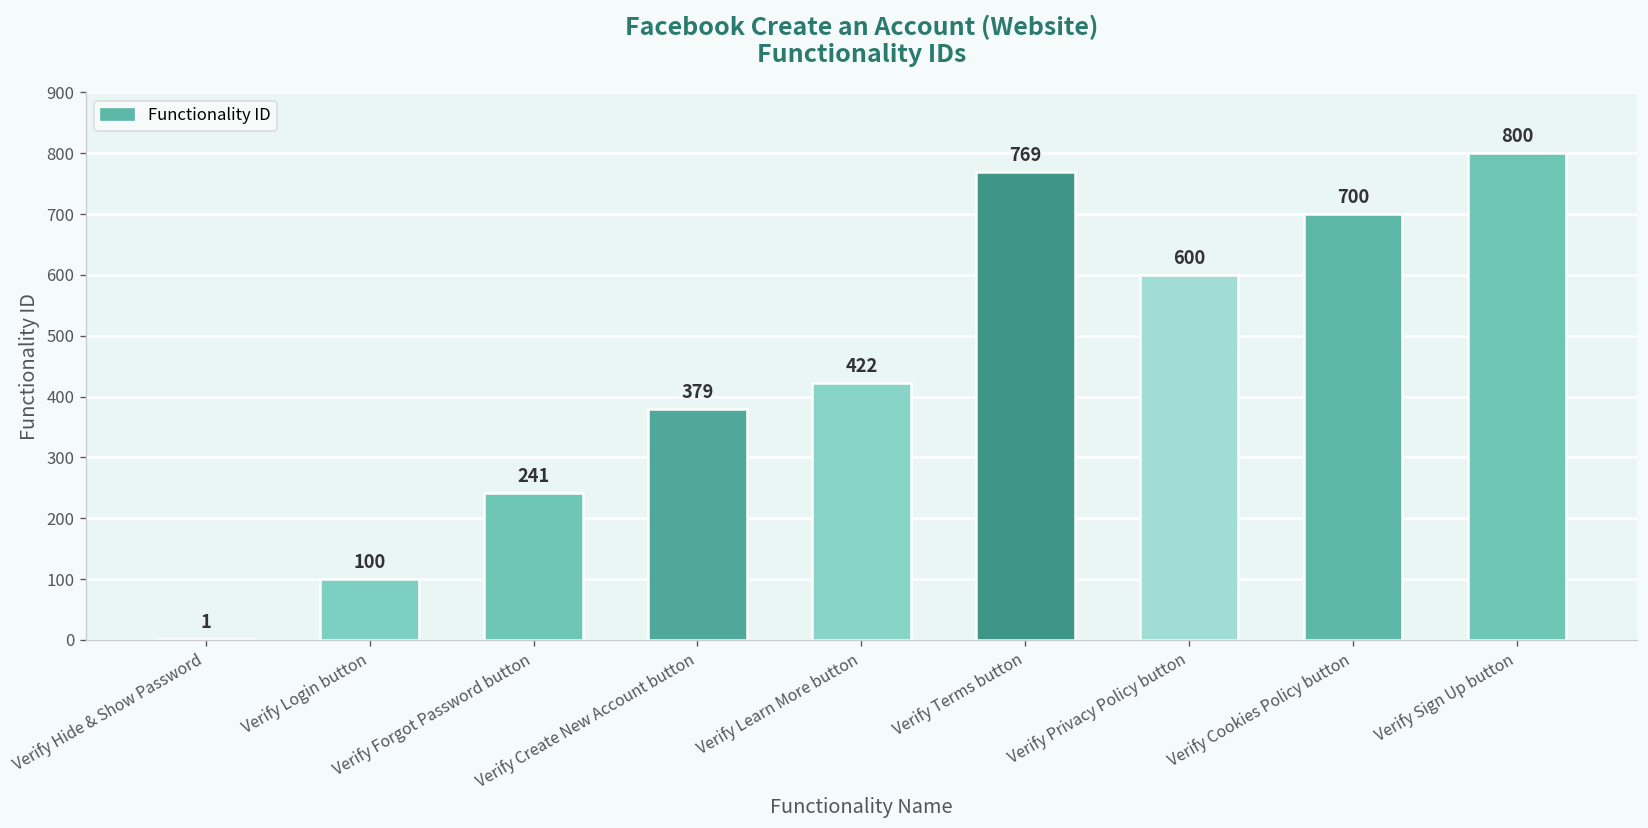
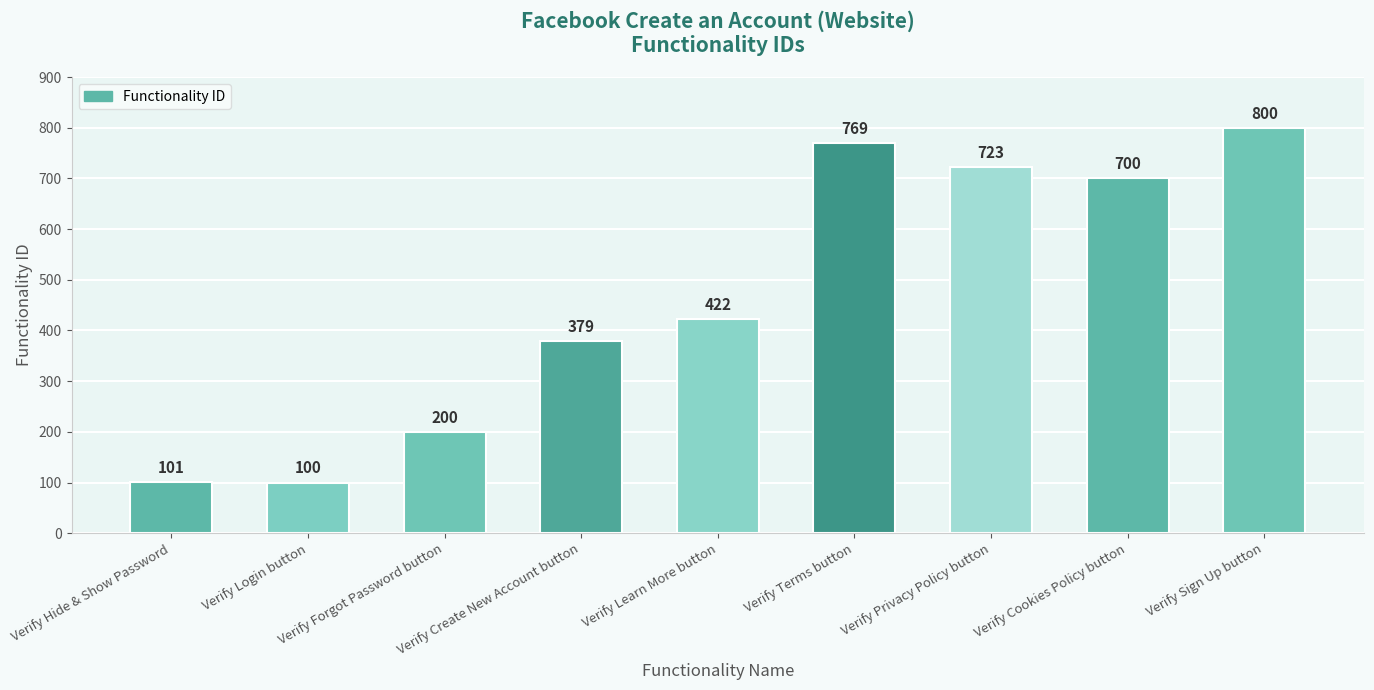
  {
-   "Verify Hide & Show Password": 1,
+   "Verify Hide & Show Password": 101,
    "Verify Login button": 100,
-   "Verify Forgot Password button": 241,
+   "Verify Forgot Password button": 200,
    "Verify Create New Account button": 379,
    "Verify Learn More button": 422,
    "Verify Terms button": 769,
-   "Verify Privacy Policy button": 600,
+   "Verify Privacy Policy button": 723,
    "Verify Cookies Policy button": 700,
    "Verify Sign Up button": 800
  }
